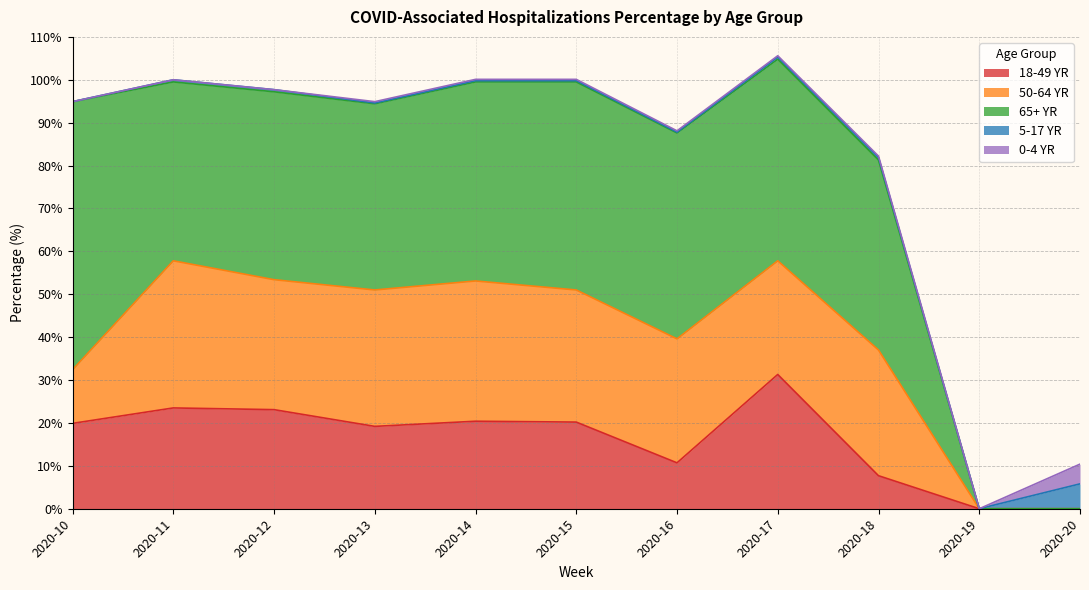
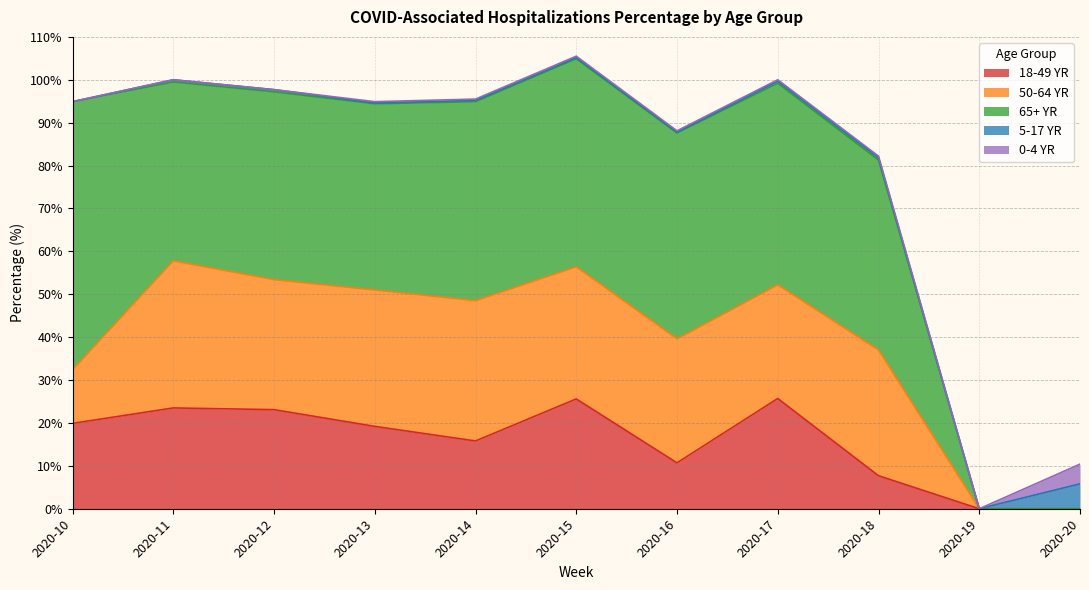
  {
    "18-49 YR": {
      "2020-10": "20%",
      "2020-11": "24%",
      "2020-12": "23%",
      "2020-13": "19%",
-     "2020-14": "20%",
-     "2020-15": "20%",
+     "2020-14": "16%",
+     "2020-15": "26%",
      "2020-16": "11%",
-     "2020-17": "31%",
+     "2020-17": "26%",
      "2020-18": "8%"
    },
    "50-64 YR": {
      "2020-10": "13%",
      "2020-11": "34%",
      "2020-12": "30%",
      "2020-13": "32%",
      "2020-14": "33%",
      "2020-15": "31%",
      "2020-16": "29%",
      "2020-17": "26%",
      "2020-18": "29%"
    },
    "65+ YR": {
      "2020-18": "44%"
    },
    "5-17 YR": {
      "2020-20": "6%"
    },
    "0-4 YR": {
      "2020-20": "5%"
    }
  }
